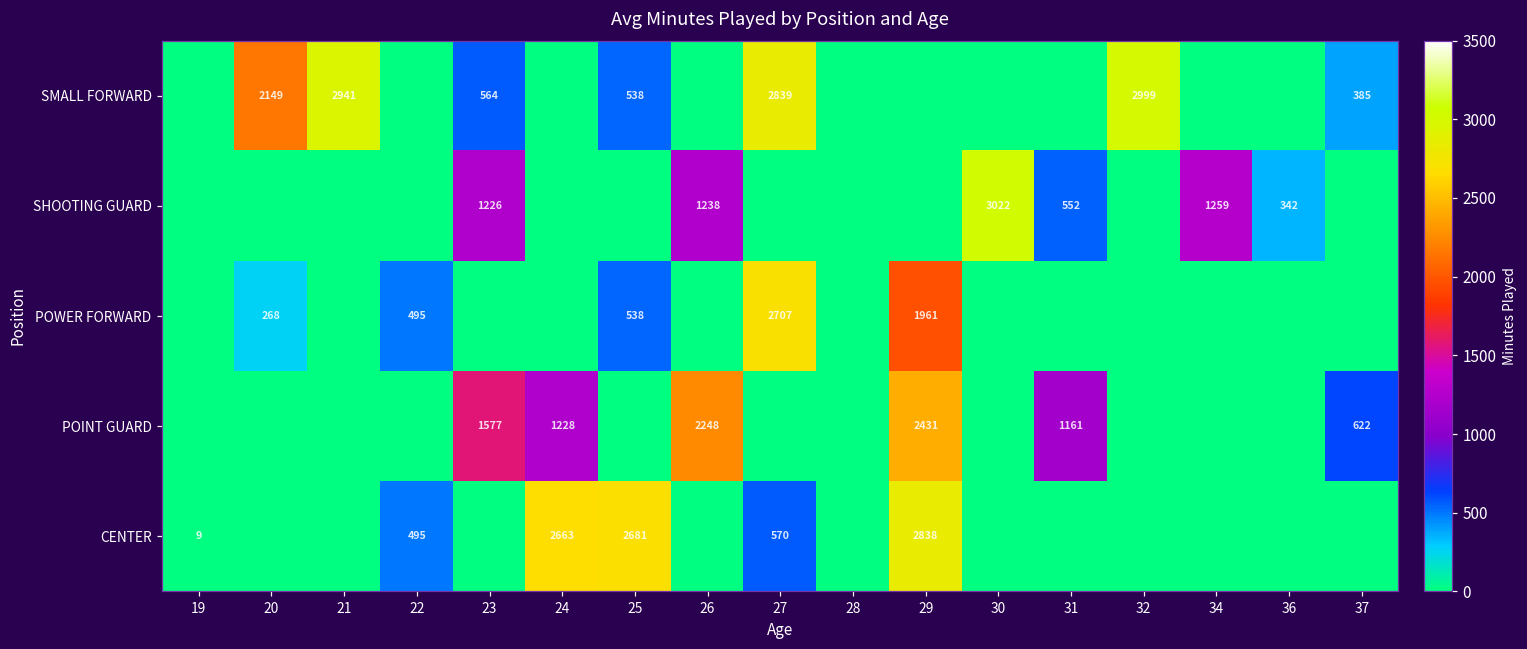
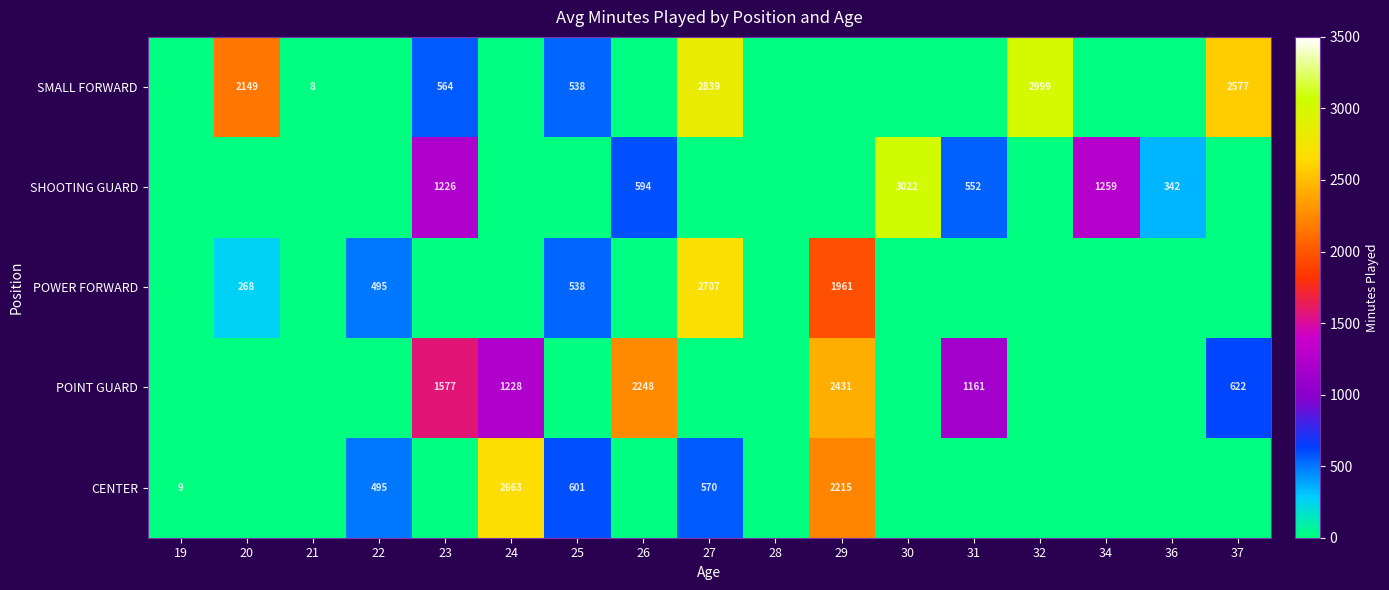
  {
    "SMALL FORWARD": {
      "20": 2149,
-     "21": 2941,
+     "21": 8,
      "23": 564,
      "25": 538,
      "27": 2839,
      "32": 2999,
-     "37": 385
+     "37": 2577
    },
    "SHOOTING GUARD": {
      "23": 1226,
-     "26": 1238,
+     "26": 594,
      "30": 3022,
      "31": 552,
      "34": 1259,
      "36": 342
    },
    "POWER FORWARD": {
      "20": 268,
      "22": 495,
      "25": 538,
      "27": 2707,
      "29": 1961
    },
    "POINT GUARD": {
      "23": 1577,
      "24": 1228,
      "26": 2248,
      "29": 2431,
      "31": 1161,
      "37": 622
    },
    "CENTER": {
      "19": 9,
      "22": 495,
      "24": 2663,
-     "25": 2681,
+     "25": 601,
      "27": 570,
-     "29": 2838
+     "29": 2215
    }
  }
